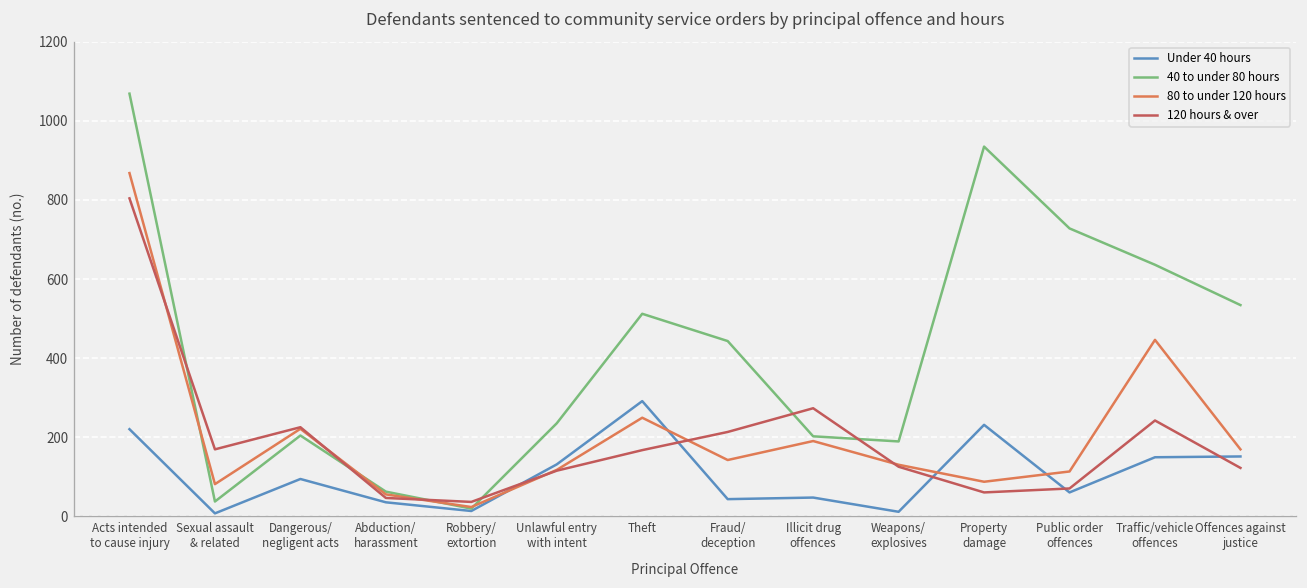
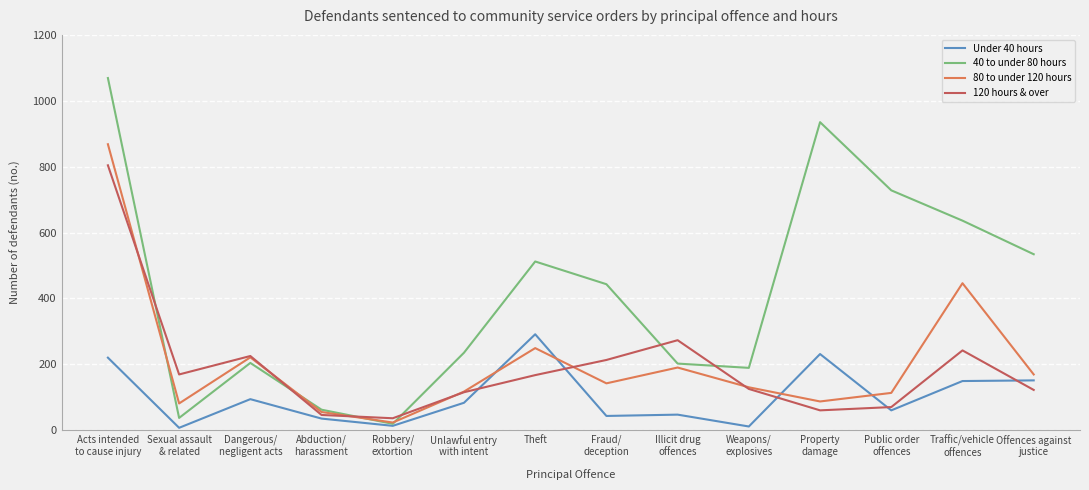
  {
    "Under 40 hours": {
      "Acts intended to cause injury": 220,
      "Sexual assault & related": 10,
      "Dangerous/ negligent acts": 90,
      "Abduction/ harassment": 40,
-     "Unlawful entry with intent": 130,
+     "Unlawful entry with intent": 80,
      "Theft": 290,
      "Fraud/ deception": 40,
      "Illicit drug offences": 50,
      "Weapons/ explosives": 10,
      "Property damage": 230,
      "Public order offences": 60,
      "Traffic/vehicle offences": 150,
      "Offences against justice": 150
    },
    "40 to under 80 hours": {
      "Acts intended to cause injury": 1070,
      "Sexual assault & related": 40,
      "Dangerous/ negligent acts": 200,
      "Unlawful entry with intent": 240,
      "Theft": 510,
      "Fraud/ deception": 440,
      "Illicit drug offences": 200,
      "Weapons/ explosives": 190,
      "Property damage": 940,
      "Public order offences": 730,
      "Traffic/vehicle offences": 640,
      "Offences against justice": 530
    }
  }
